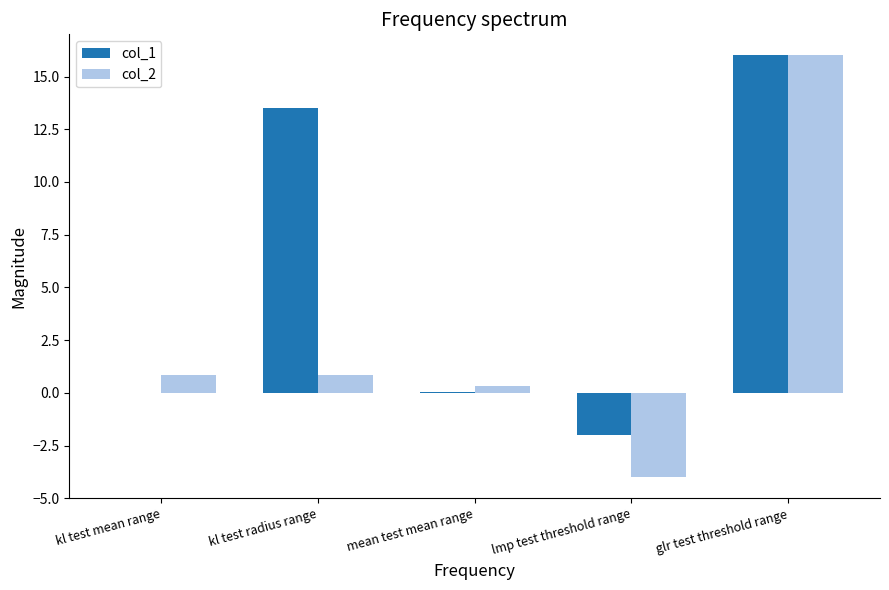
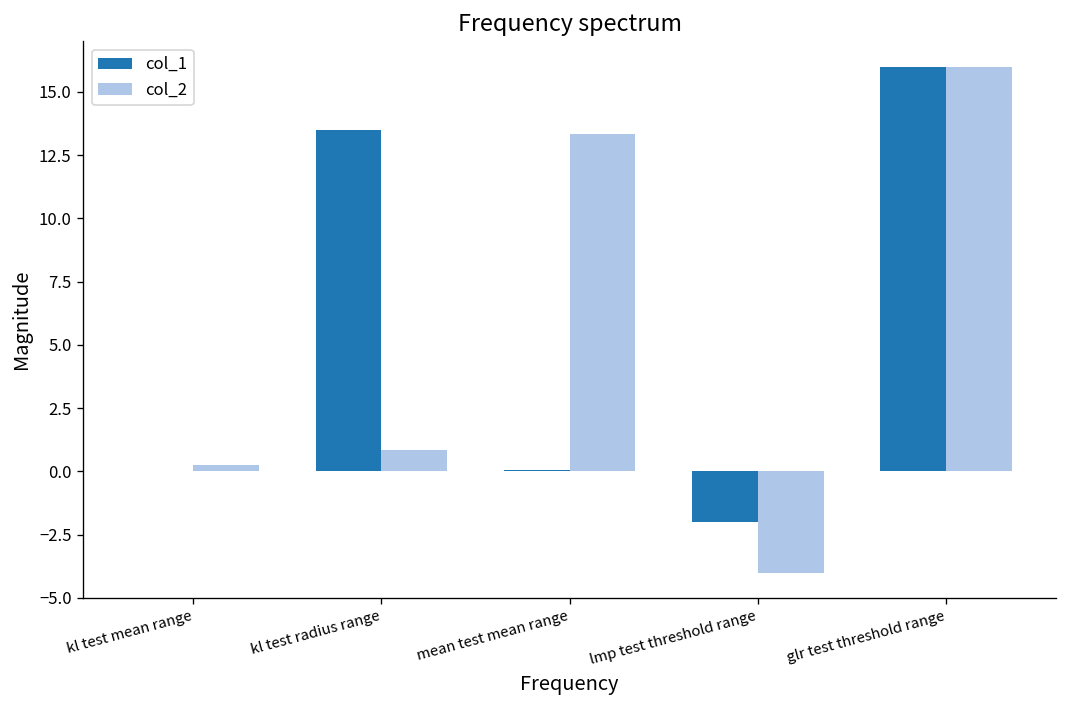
  {
    "col_1": {
      "kl test mean range": 0.0,
      "kl test radius range": 13.5,
      "lmp test threshold range": -2.0,
      "glr test threshold range": 16.0
    },
    "col_2": {
-     "kl test mean range": 0.8,
+     "kl test mean range": 0.3,
      "kl test radius range": 0.8,
-     "mean test mean range": 0.3,
+     "mean test mean range": 13.4,
      "lmp test threshold range": -4.0,
      "glr test threshold range": 16.0
    }
  }
